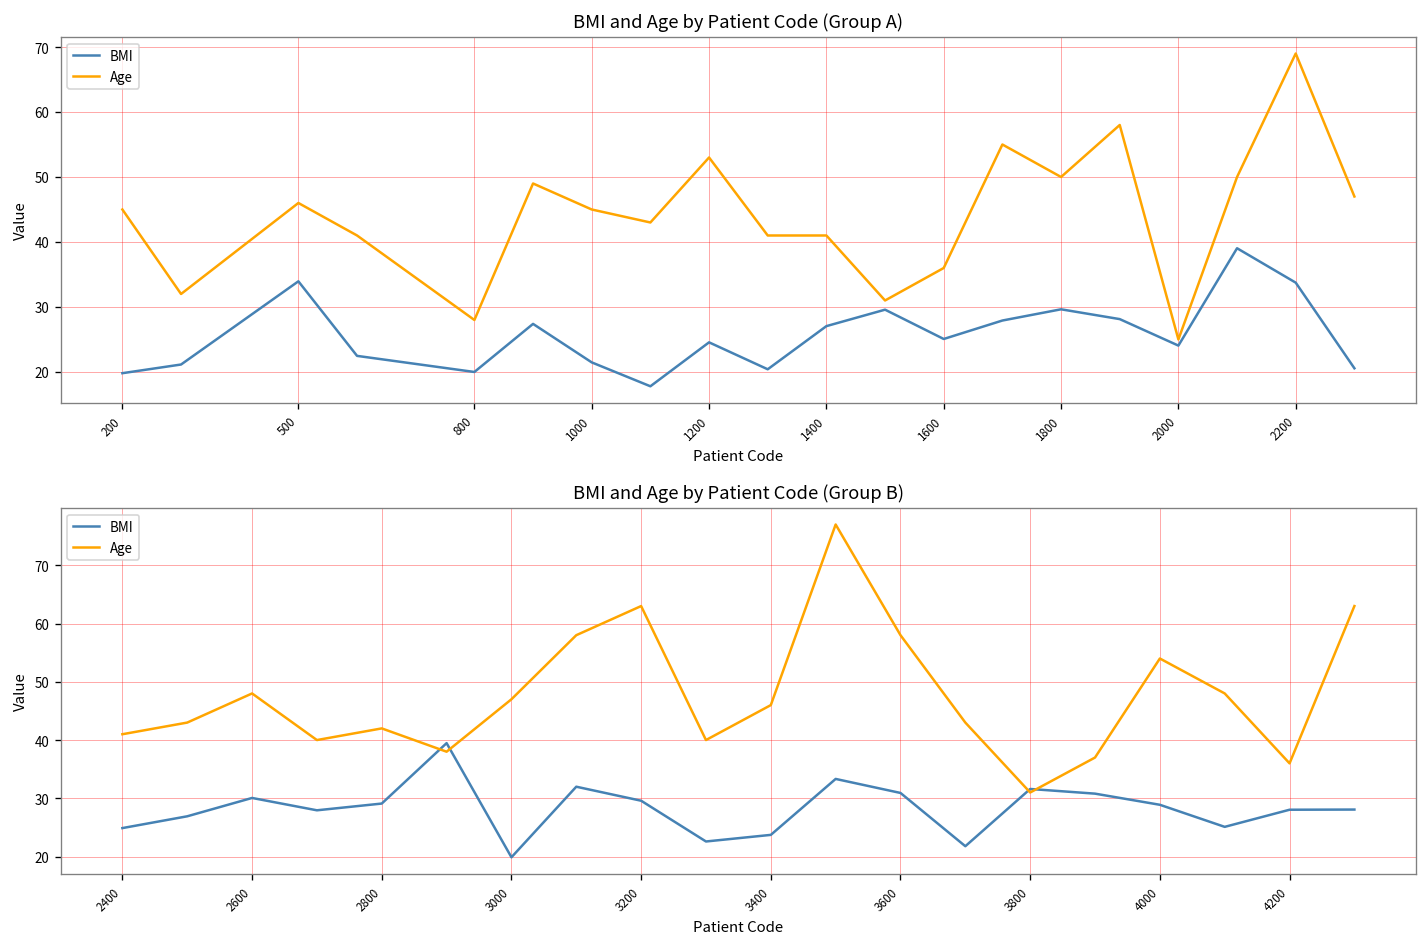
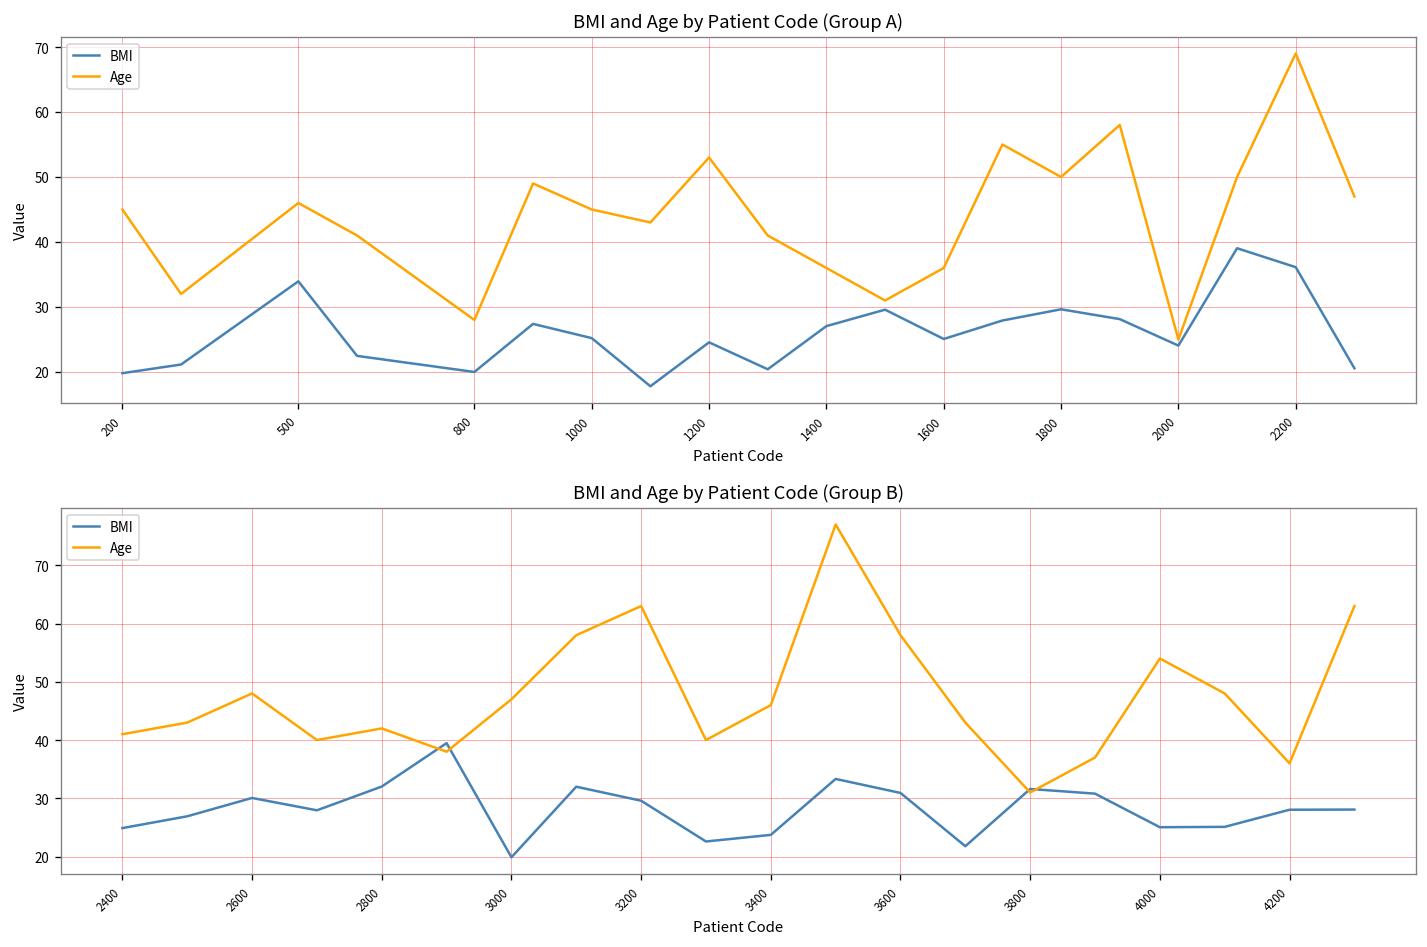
  {
    "BMI and Age by Patient Code (Group A)": {
      "BMI": {
        "200": 20,
        "500": 34,
        "800": 20,
-       "1000": 21,
+       "1000": 25,
        "1200": 25,
        "1400": 27,
        "1600": 25,
        "1800": 30,
        "2000": 24,
-       "2200": 34
+       "2200": 36
      },
      "Age": {
        "200": 45,
        "500": 46,
        "800": 28,
        "1000": 45,
        "1200": 53,
-       "1400": 41,
+       "1400": 36,
        "1600": 36,
        "1800": 50,
        "2000": 25,
        "2200": 69
      }
    },
    "BMI and Age by Patient Code (Group B)": {
      "BMI": {
        "2400": 25,
        "2600": 30,
-       "2800": 29,
+       "2800": 32,
        "3000": 20,
        "3200": 30,
        "3400": 24,
        "3600": 31,
        "3800": 32,
-       "4000": 29,
+       "4000": 25,
        "4200": 28
      },
      "Age": {
        "2400": 41,
        "2600": 48,
        "2800": 42,
        "3000": 47,
        "3200": 63,
        "3400": 46,
        "3600": 58,
        "3800": 31,
        "4000": 54,
        "4200": 36
      }
    }
  }
